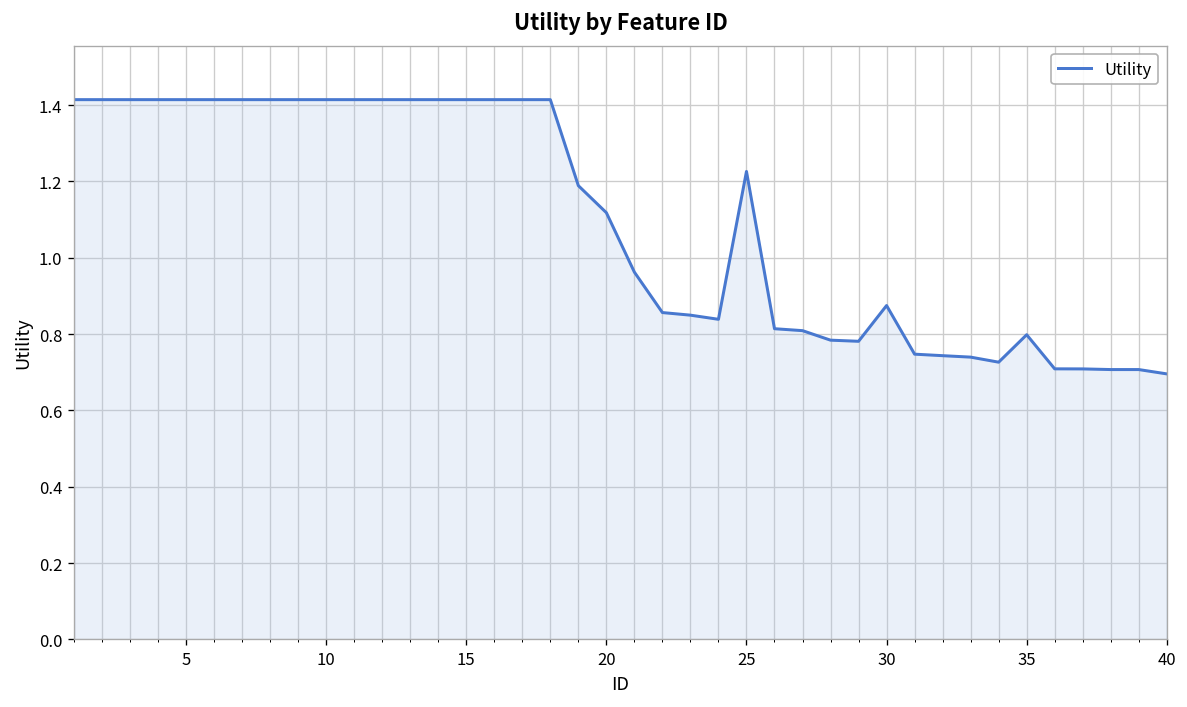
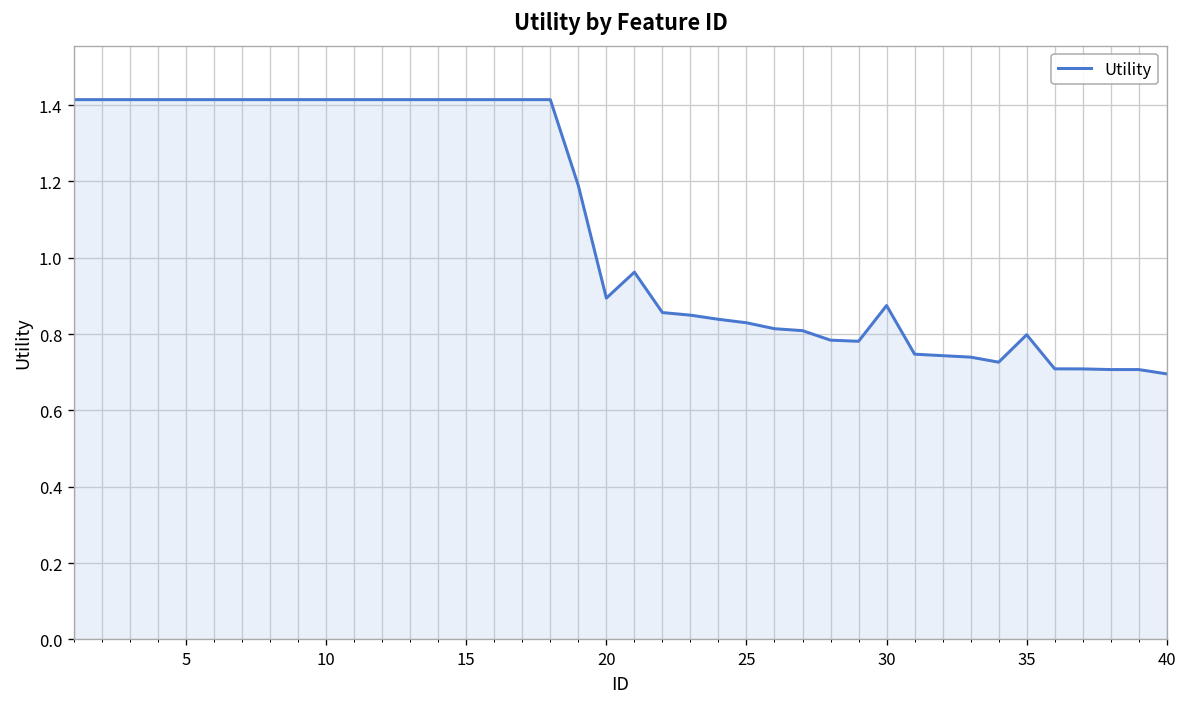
  {
    "5": 1.41,
    "10": 1.41,
    "15": 1.41,
-   "20": 1.12,
-   "25": 1.23,
+   "20": 0.89,
+   "25": 0.83,
    "30": 0.87,
    "35": 0.80,
    "40": 0.70
  }
